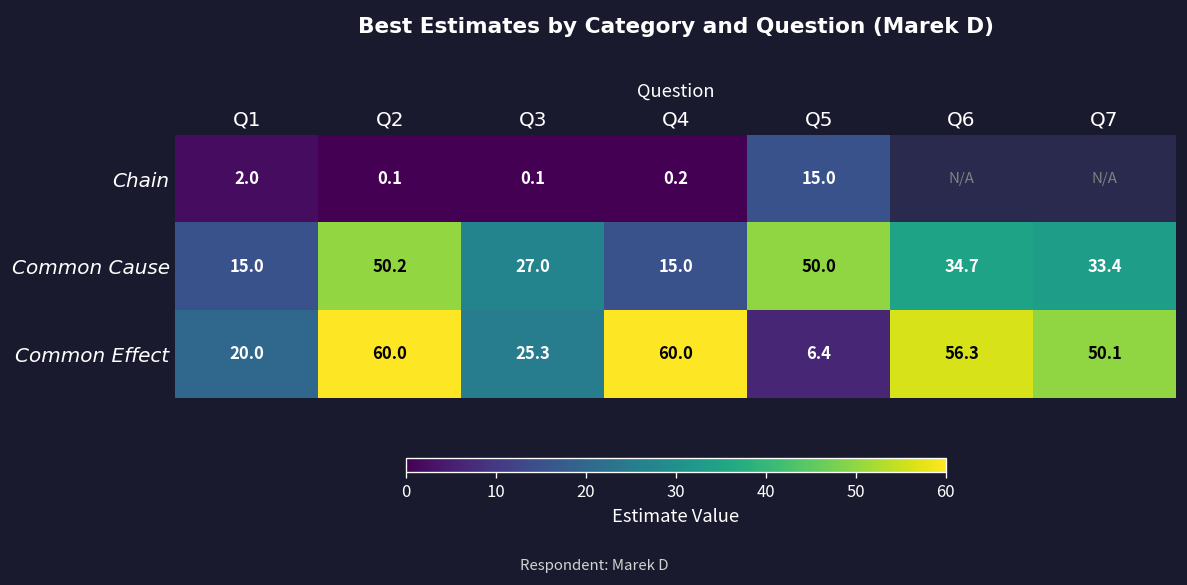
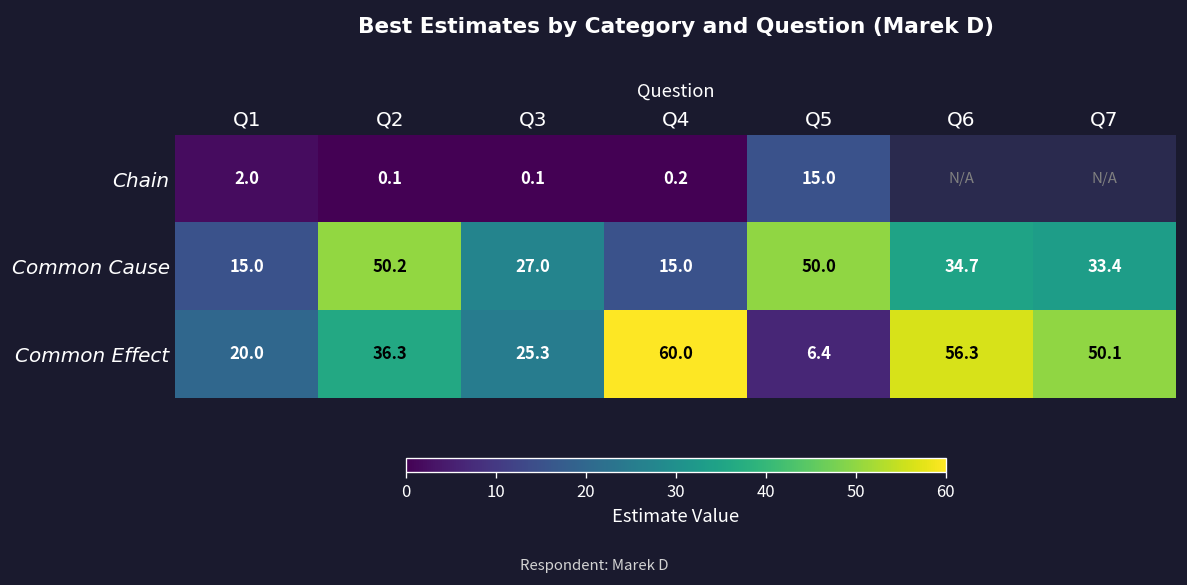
  {
    "Chain": {
      "Q1": 2.0,
      "Q2": 0.1,
      "Q3": 0.1,
      "Q4": 0.2,
      "Q5": 15.0
    },
    "Common Cause": {
      "Q1": 15.0,
      "Q2": 50.2,
      "Q3": 27.0,
      "Q4": 15.0,
      "Q5": 50.0,
      "Q6": 34.7,
      "Q7": 33.4
    },
    "Common Effect": {
      "Q1": 20.0,
-     "Q2": 60.0,
+     "Q2": 36.3,
      "Q3": 25.3,
      "Q4": 60.0,
      "Q5": 6.4,
      "Q6": 56.3,
      "Q7": 50.1
    }
  }
